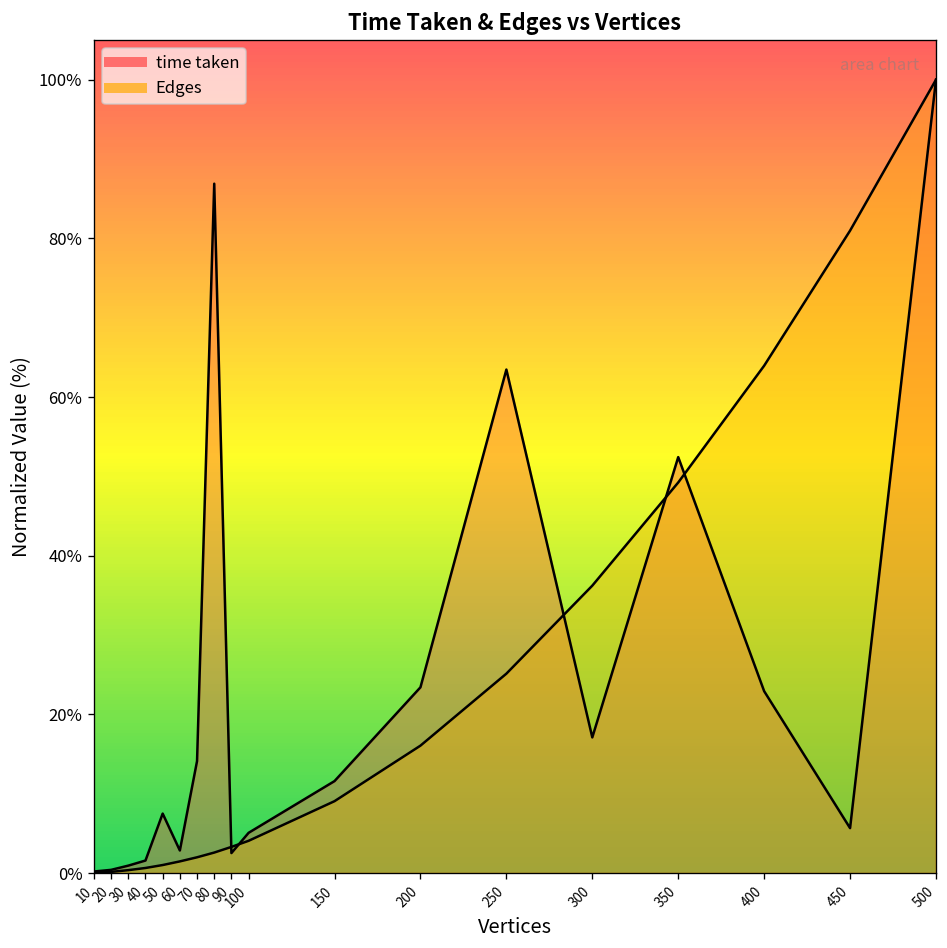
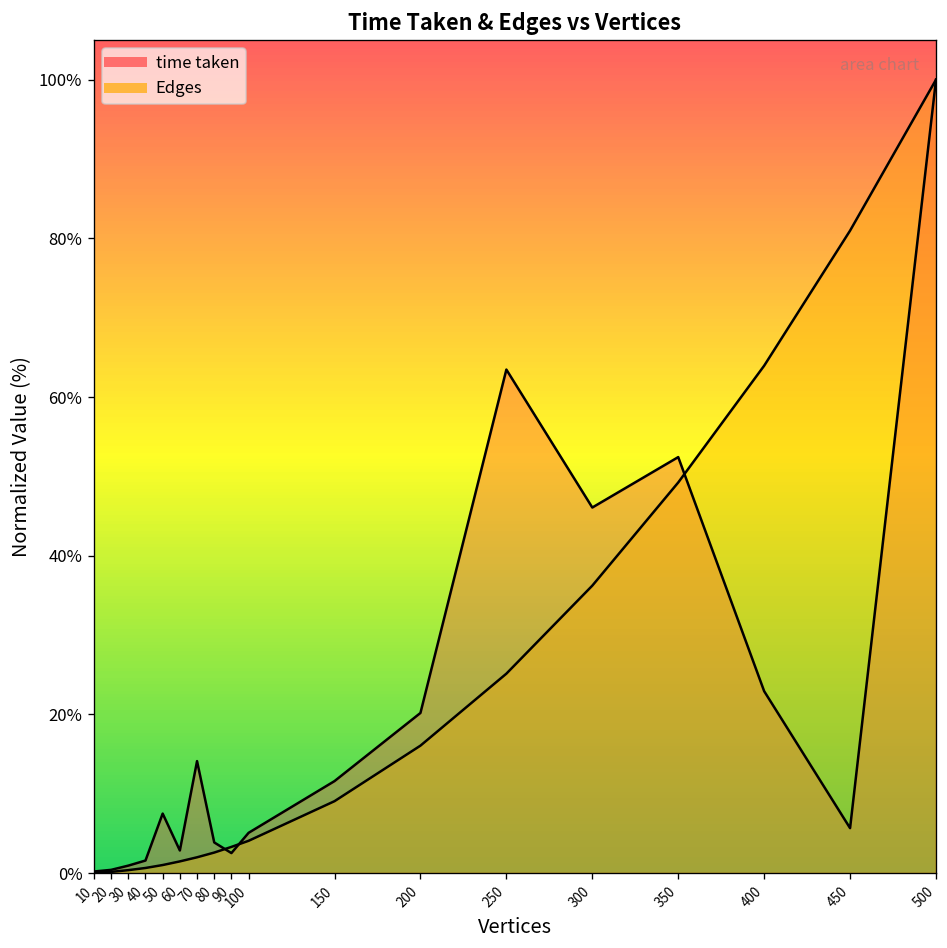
  {
    "time taken": {
      "30": "1%",
      "40": "2%",
      "50": "7%",
      "60": "3%",
      "70": "14%",
-     "80": "87%",
+     "80": "4%",
      "90": "3%",
      "100": "5%",
      "150": "12%",
-     "200": "23%",
+     "200": "20%",
      "250": "63%",
-     "300": "17%",
+     "300": "46%",
      "350": "52%",
      "400": "23%",
      "450": "6%"
    },
    "Edges": {
      "30": "0%",
      "40": "1%",
      "50": "1%",
      "60": "1%",
      "70": "2%",
      "80": "3%",
      "90": "3%",
      "100": "4%",
      "150": "9%",
      "200": "16%",
      "250": "25%",
      "300": "36%",
      "350": "49%",
      "400": "64%",
      "450": "81%"
    }
  }
